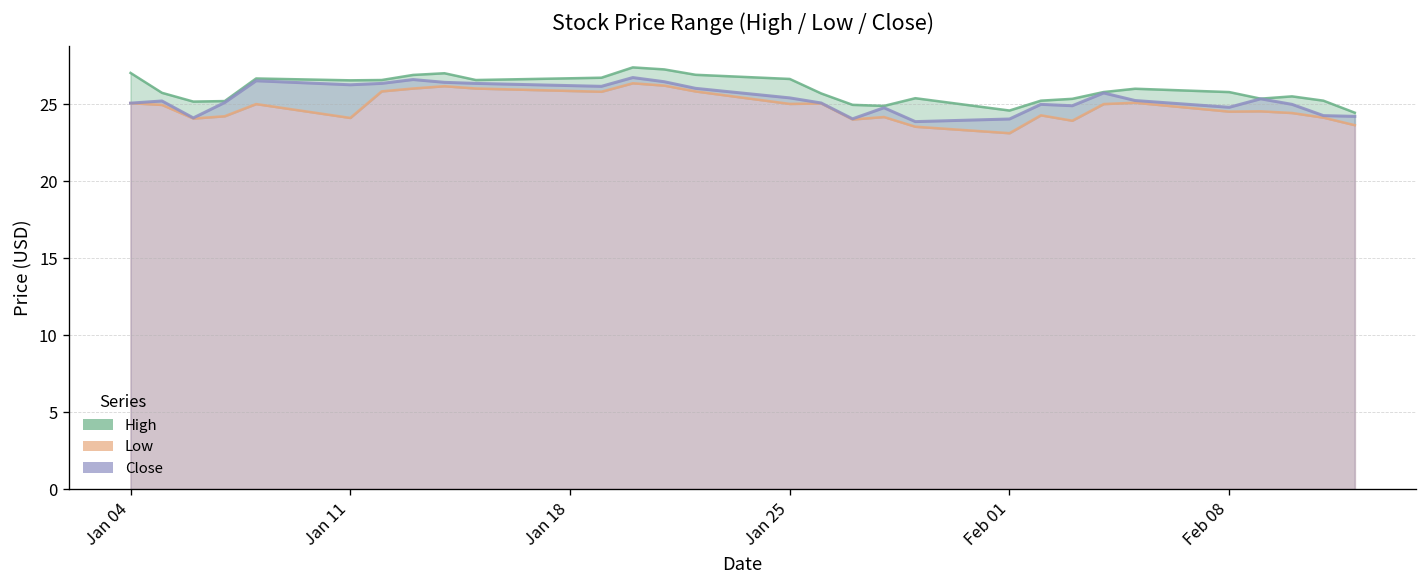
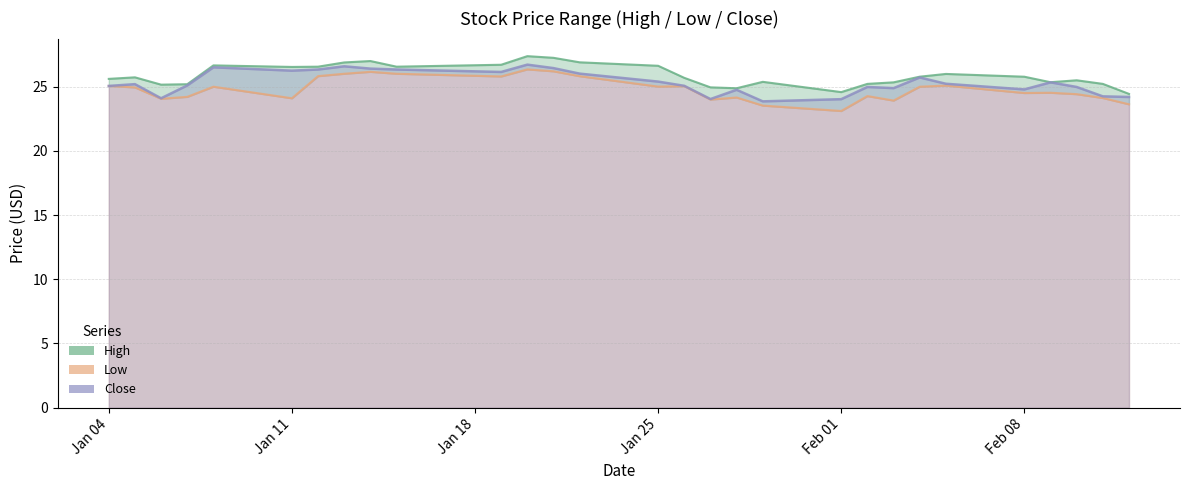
  {
    "High": {
-     "Jan 04": 27.0,
+     "Jan 04": 25.6,
      "Jan 11": 26.5,
      "Jan 25": 26.6,
      "Feb 01": 24.6,
      "Feb 08": 25.8
    },
    "Low": {
      "Jan 11": 24.1,
      "Jan 25": 25.0,
      "Feb 01": 23.1,
      "Feb 08": 24.5
    },
    "Close": {
      "Jan 11": 26.3,
      "Jan 25": 25.4,
      "Feb 01": 24.0,
      "Feb 08": 24.8
    }
  }
